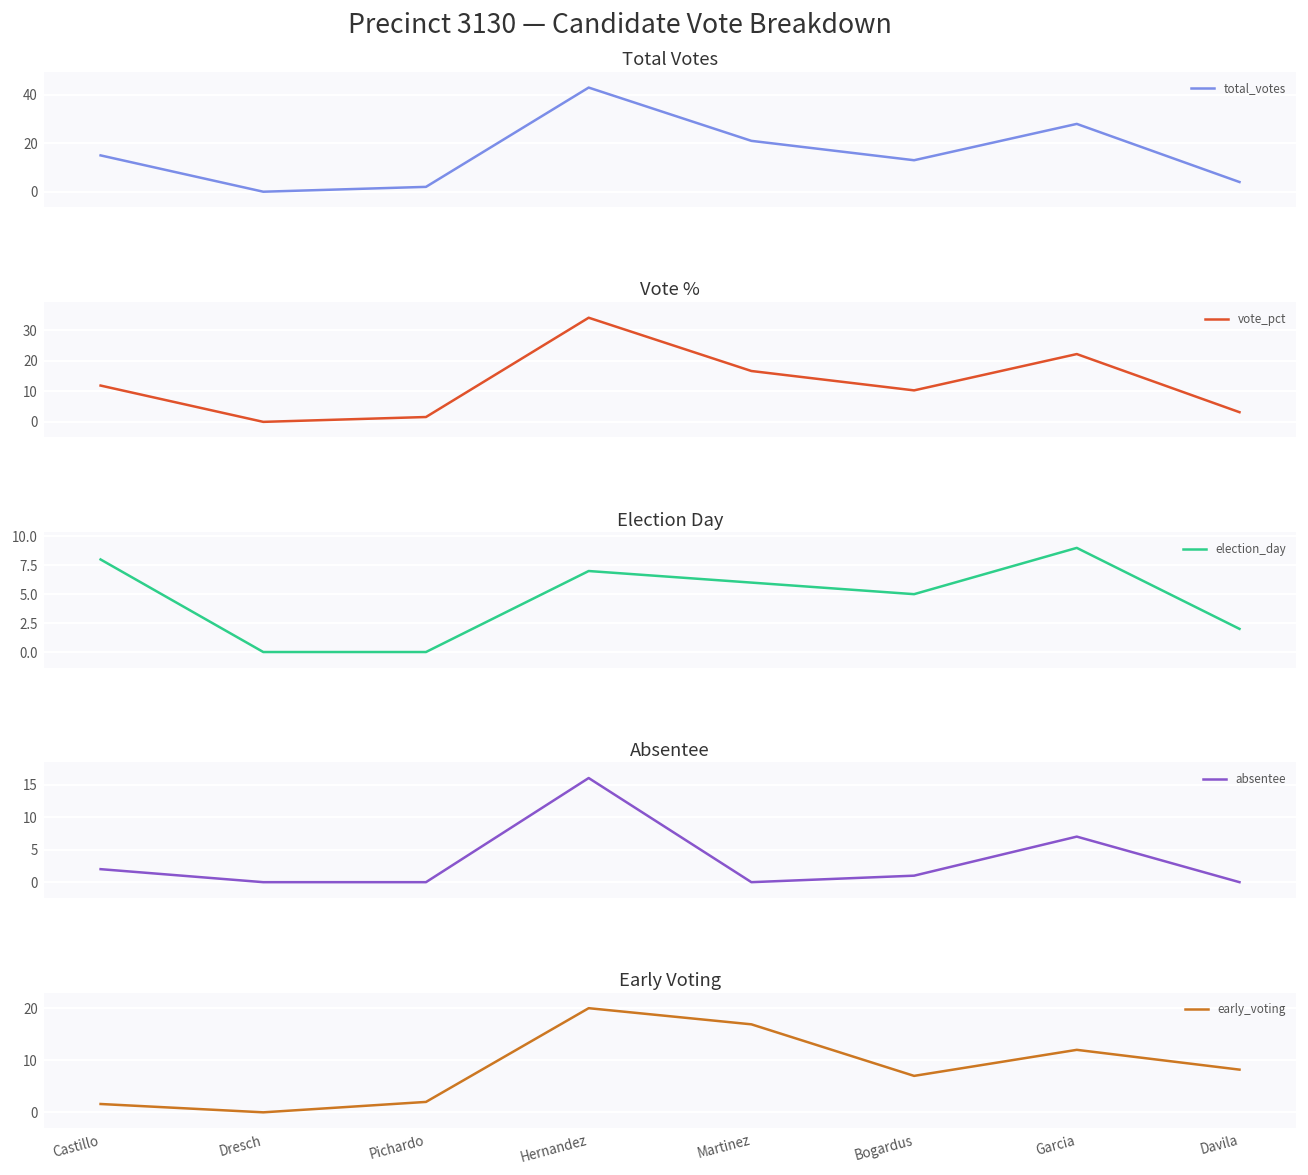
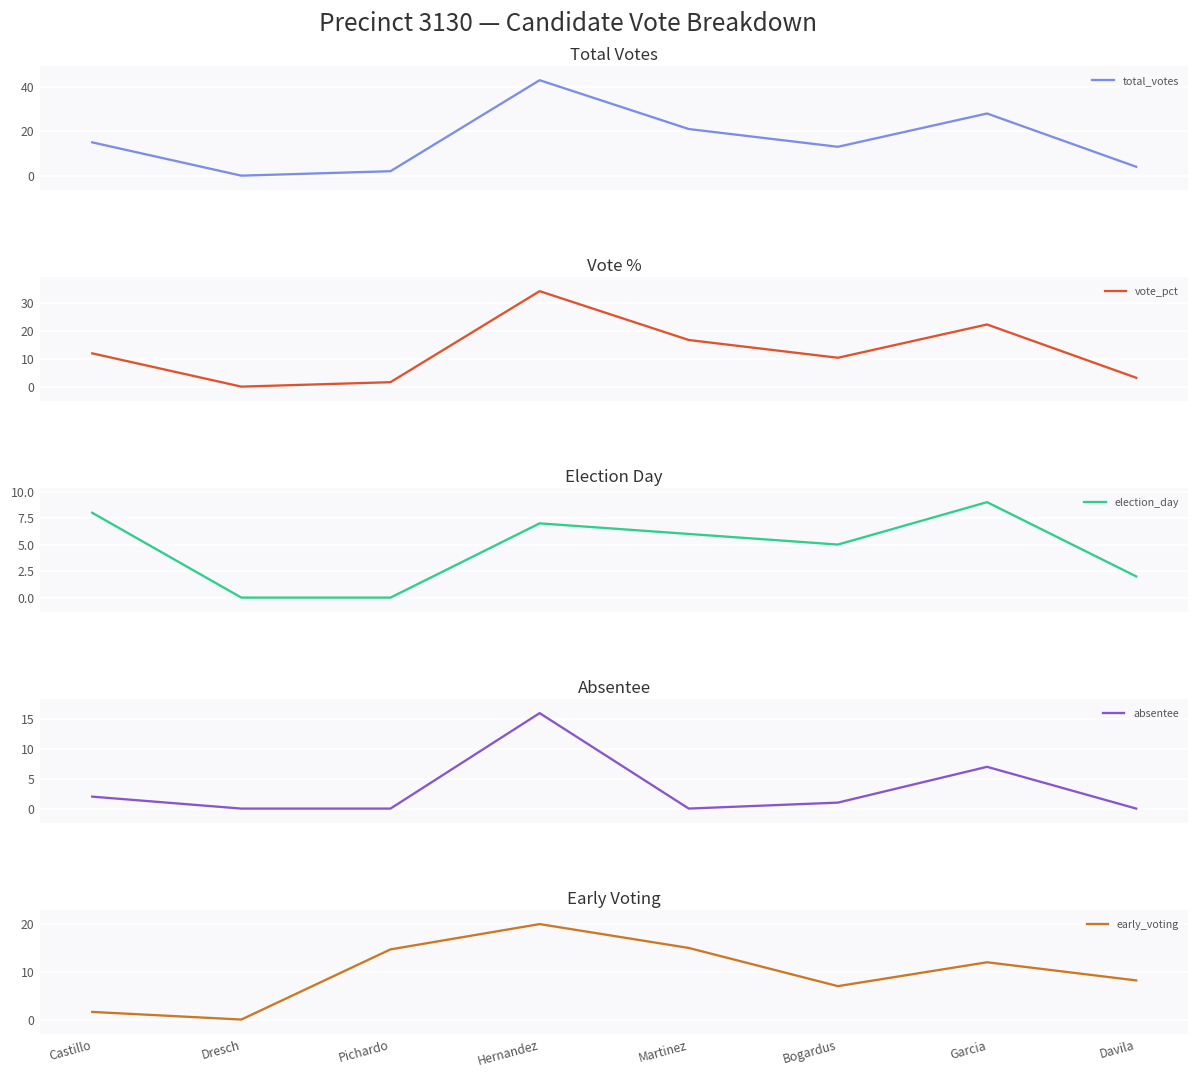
  {
    "Early Voting": {
      "Castillo": 2,
      "Dresch": 0,
-     "Pichardo": 2,
+     "Pichardo": 15,
      "Hernandez": 20,
-     "Martinez": 17,
+     "Martinez": 15,
      "Bogardus": 7,
      "Garcia": 12,
      "Davila": 8
    }
  }
